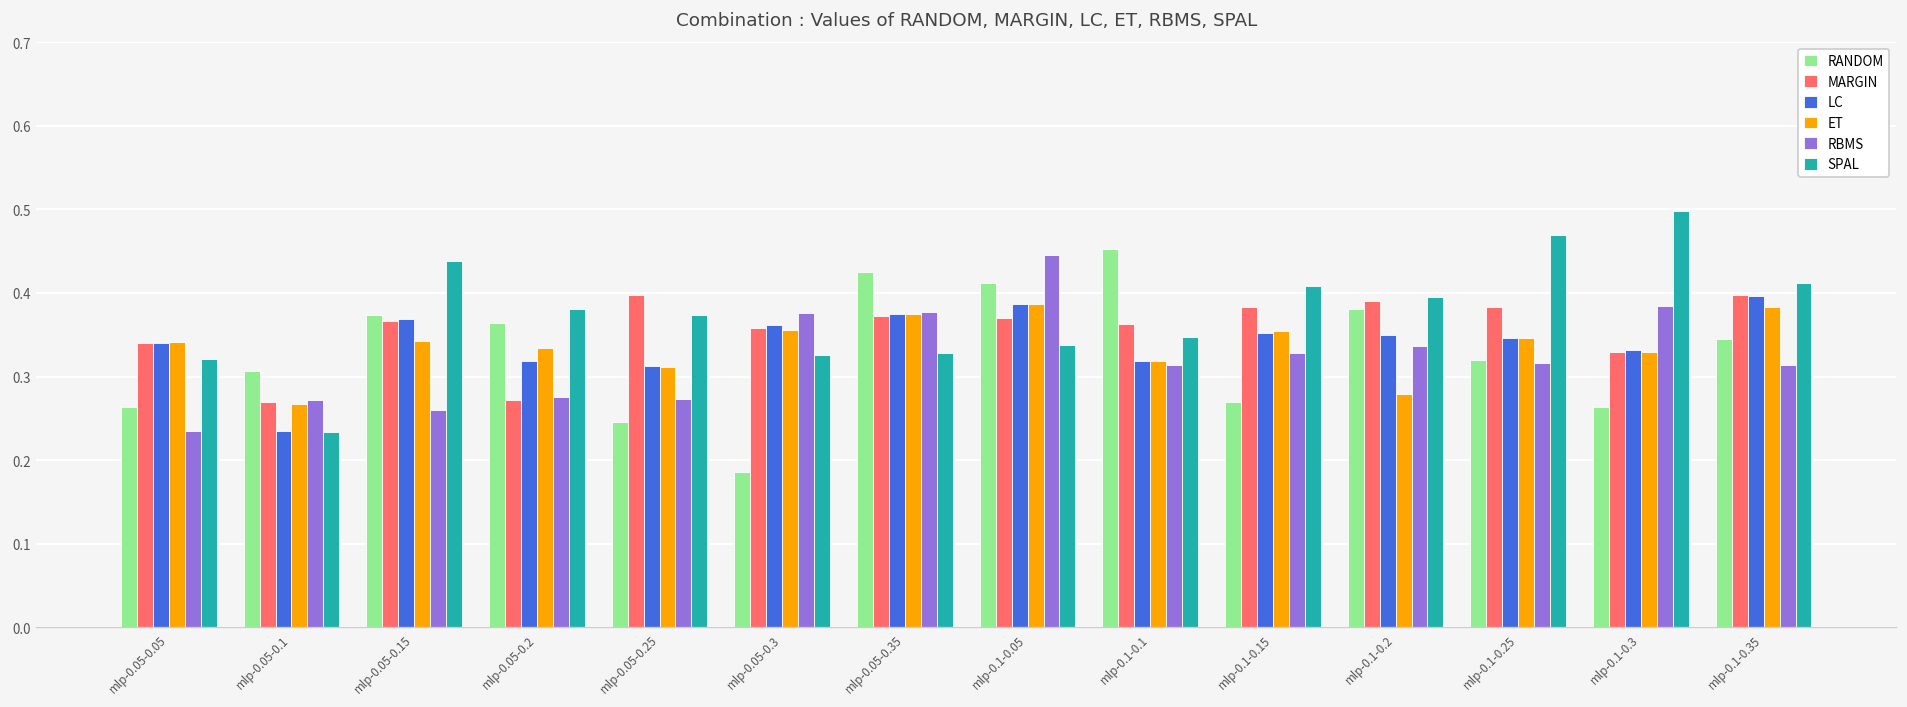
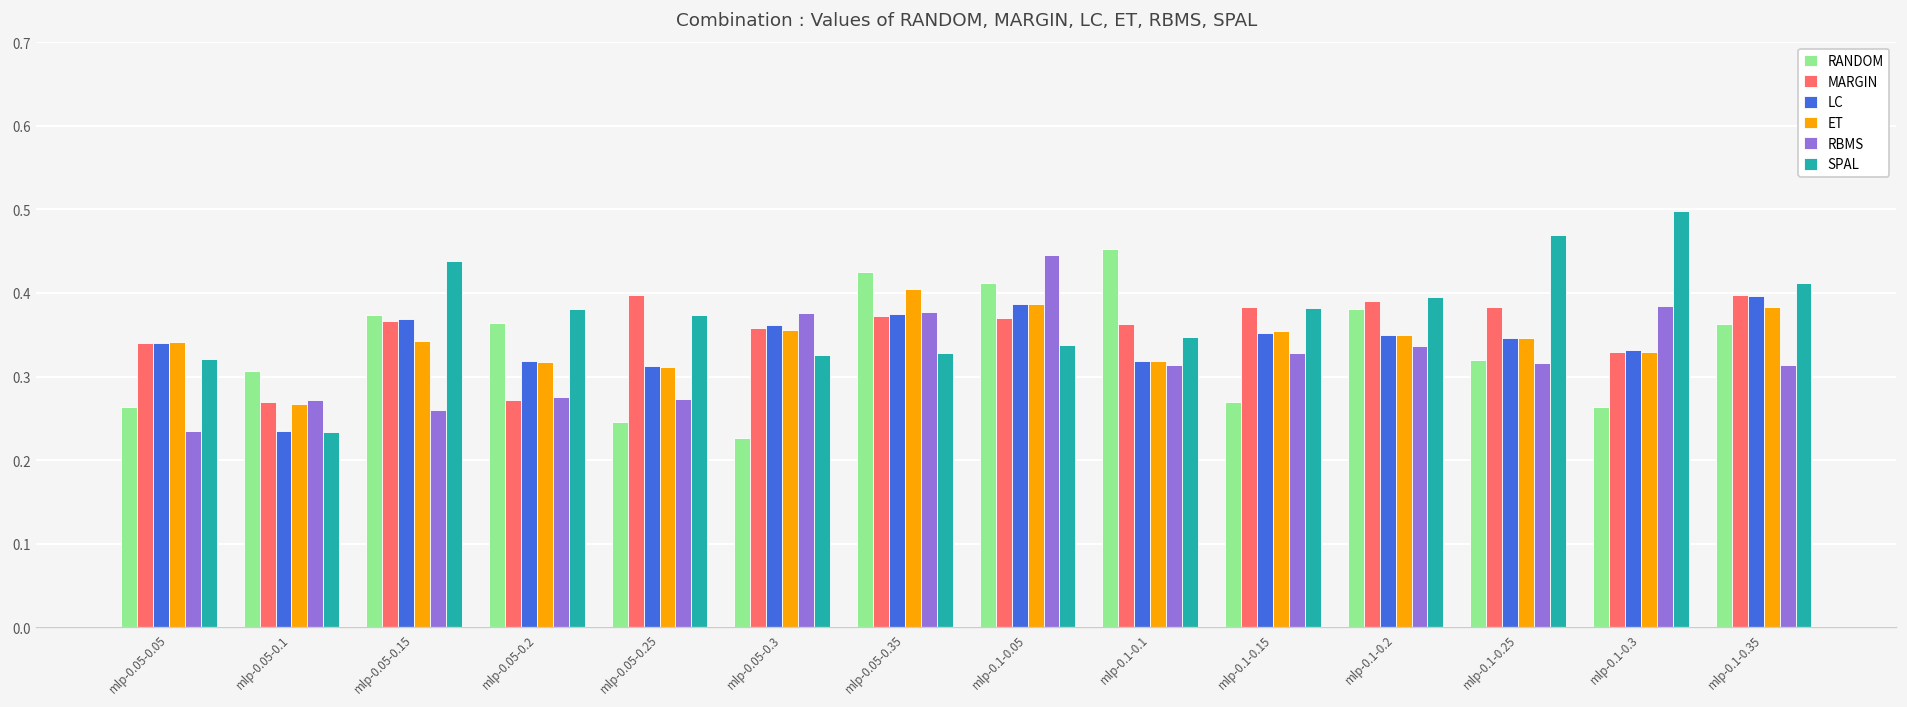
  {
    "RANDOM": {
      "mlp-0.05-0.05": 0.26,
      "mlp-0.05-0.1": 0.31,
      "mlp-0.05-0.15": 0.37,
      "mlp-0.05-0.2": 0.36,
      "mlp-0.05-0.25": 0.25,
-     "mlp-0.05-0.3": 0.19,
+     "mlp-0.05-0.3": 0.23,
      "mlp-0.05-0.35": 0.42,
      "mlp-0.1-0.05": 0.41,
      "mlp-0.1-0.1": 0.45,
      "mlp-0.1-0.15": 0.27,
      "mlp-0.1-0.2": 0.38,
      "mlp-0.1-0.25": 0.32,
      "mlp-0.1-0.3": 0.26,
-     "mlp-0.1-0.35": 0.34
+     "mlp-0.1-0.35": 0.36
    },
    "MARGIN": {
      "mlp-0.05-0.05": 0.34,
      "mlp-0.05-0.1": 0.27,
      "mlp-0.05-0.15": 0.37,
      "mlp-0.05-0.2": 0.27,
      "mlp-0.05-0.25": 0.40,
      "mlp-0.05-0.3": 0.36,
      "mlp-0.05-0.35": 0.37,
      "mlp-0.1-0.05": 0.37,
      "mlp-0.1-0.1": 0.36,
      "mlp-0.1-0.15": 0.38,
      "mlp-0.1-0.2": 0.39,
      "mlp-0.1-0.25": 0.38,
      "mlp-0.1-0.3": 0.33,
      "mlp-0.1-0.35": 0.40
    },
    "LC": {
      "mlp-0.05-0.05": 0.34,
      "mlp-0.05-0.1": 0.23,
      "mlp-0.05-0.15": 0.37,
      "mlp-0.05-0.2": 0.32,
      "mlp-0.05-0.25": 0.31,
      "mlp-0.05-0.3": 0.36,
      "mlp-0.05-0.35": 0.38,
      "mlp-0.1-0.05": 0.39,
      "mlp-0.1-0.1": 0.32,
      "mlp-0.1-0.15": 0.35,
      "mlp-0.1-0.2": 0.35,
      "mlp-0.1-0.25": 0.35,
      "mlp-0.1-0.3": 0.33,
      "mlp-0.1-0.35": 0.40
    },
    "ET": {
      "mlp-0.05-0.05": 0.34,
      "mlp-0.05-0.1": 0.27,
      "mlp-0.05-0.15": 0.34,
-     "mlp-0.05-0.2": 0.33,
+     "mlp-0.05-0.2": 0.32,
      "mlp-0.05-0.25": 0.31,
      "mlp-0.05-0.3": 0.36,
-     "mlp-0.05-0.35": 0.37,
+     "mlp-0.05-0.35": 0.40,
      "mlp-0.1-0.05": 0.39,
      "mlp-0.1-0.1": 0.32,
      "mlp-0.1-0.15": 0.35,
-     "mlp-0.1-0.2": 0.28,
+     "mlp-0.1-0.2": 0.35,
      "mlp-0.1-0.25": 0.35,
      "mlp-0.1-0.3": 0.33,
      "mlp-0.1-0.35": 0.38
    },
    "RBMS": {
      "mlp-0.05-0.05": 0.23,
      "mlp-0.05-0.1": 0.27,
      "mlp-0.05-0.15": 0.26,
      "mlp-0.05-0.2": 0.28,
      "mlp-0.05-0.25": 0.27,
      "mlp-0.05-0.3": 0.38,
      "mlp-0.05-0.35": 0.38,
      "mlp-0.1-0.05": 0.45,
      "mlp-0.1-0.1": 0.31,
      "mlp-0.1-0.15": 0.33,
      "mlp-0.1-0.2": 0.34,
      "mlp-0.1-0.25": 0.32,
      "mlp-0.1-0.3": 0.38,
      "mlp-0.1-0.35": 0.31
    },
    "SPAL": {
      "mlp-0.05-0.05": 0.32,
      "mlp-0.05-0.1": 0.23,
      "mlp-0.05-0.15": 0.44,
      "mlp-0.05-0.2": 0.38,
      "mlp-0.05-0.25": 0.37,
      "mlp-0.05-0.3": 0.33,
      "mlp-0.05-0.35": 0.33,
      "mlp-0.1-0.05": 0.34,
      "mlp-0.1-0.1": 0.35,
-     "mlp-0.1-0.15": 0.41,
+     "mlp-0.1-0.15": 0.38,
      "mlp-0.1-0.2": 0.39,
      "mlp-0.1-0.25": 0.47,
      "mlp-0.1-0.3": 0.50,
      "mlp-0.1-0.35": 0.41
    }
  }
